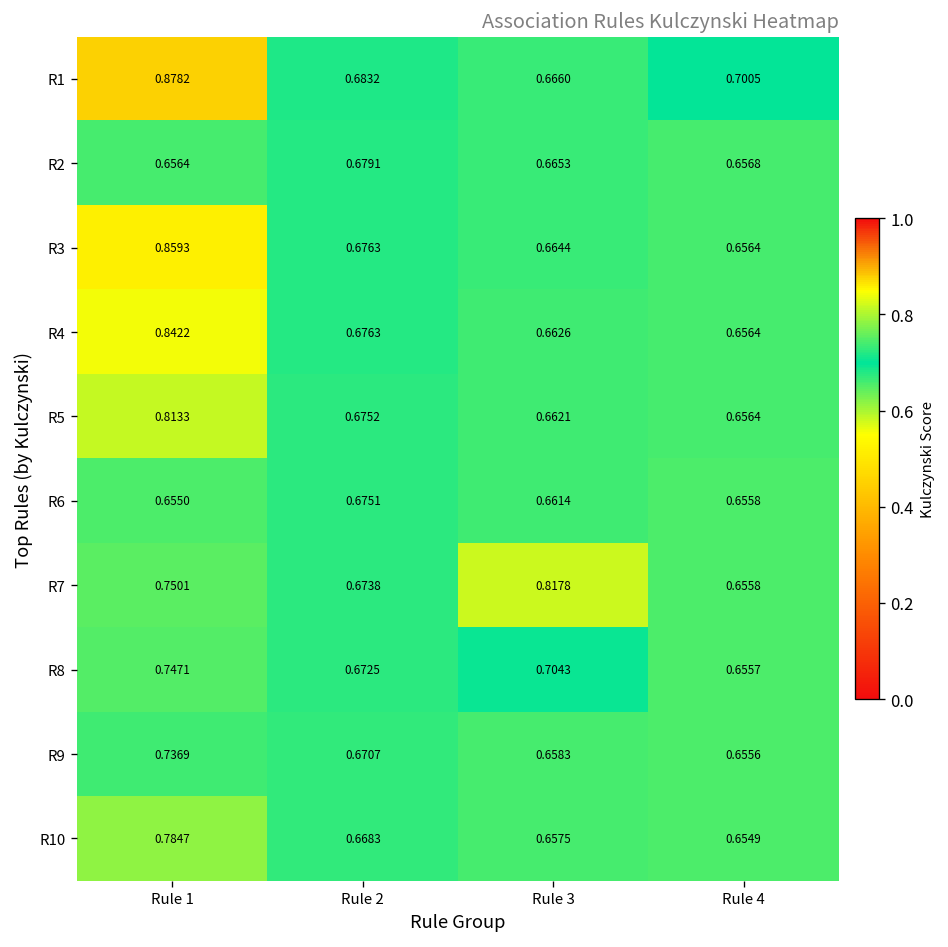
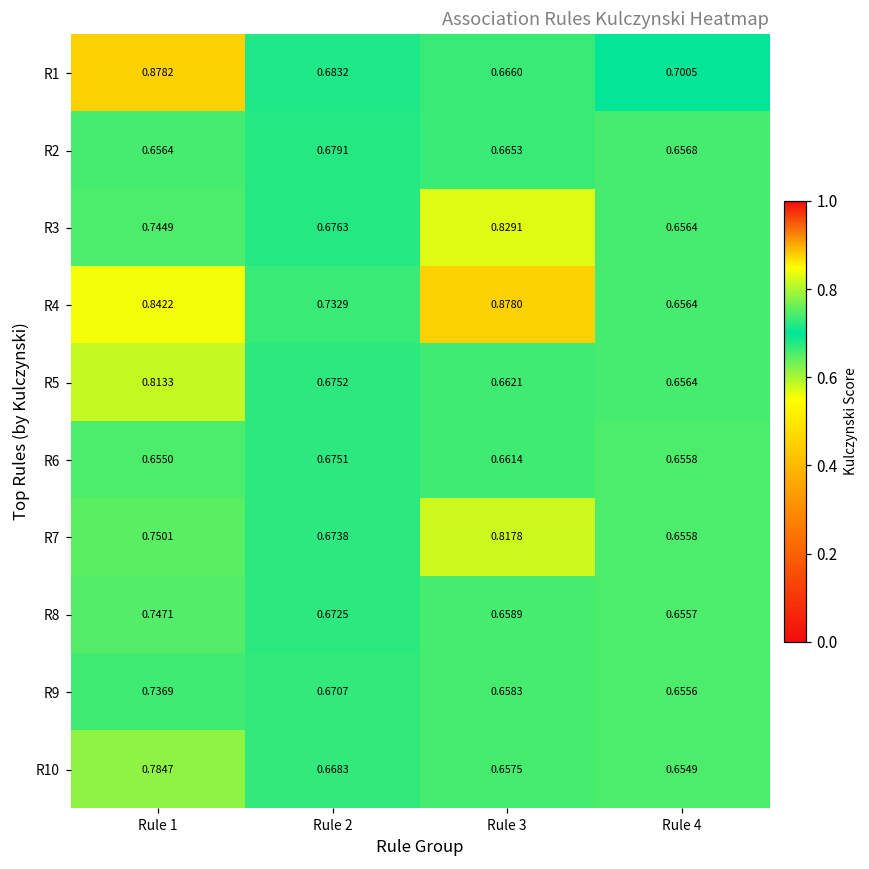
  {
    "R1": {
      "Rule 1": 0.8782,
      "Rule 2": 0.6832,
      "Rule 3": 0.6660,
      "Rule 4": 0.7005
    },
    "R2": {
      "Rule 1": 0.6564,
      "Rule 2": 0.6791,
      "Rule 3": 0.6653,
      "Rule 4": 0.6568
    },
    "R3": {
-     "Rule 1": 0.8593,
+     "Rule 1": 0.7449,
      "Rule 2": 0.6763,
-     "Rule 3": 0.6644,
+     "Rule 3": 0.8291,
      "Rule 4": 0.6564
    },
    "R4": {
      "Rule 1": 0.8422,
-     "Rule 2": 0.6763,
-     "Rule 3": 0.6626,
+     "Rule 2": 0.7329,
+     "Rule 3": 0.8780,
      "Rule 4": 0.6564
    },
    "R5": {
      "Rule 1": 0.8133,
      "Rule 2": 0.6752,
      "Rule 3": 0.6621,
      "Rule 4": 0.6564
    },
    "R6": {
      "Rule 1": 0.6550,
      "Rule 2": 0.6751,
      "Rule 3": 0.6614,
      "Rule 4": 0.6558
    },
    "R7": {
      "Rule 1": 0.7501,
      "Rule 2": 0.6738,
      "Rule 3": 0.8178,
      "Rule 4": 0.6558
    },
    "R8": {
      "Rule 1": 0.7471,
      "Rule 2": 0.6725,
-     "Rule 3": 0.7043,
+     "Rule 3": 0.6589,
      "Rule 4": 0.6557
    },
    "R9": {
      "Rule 1": 0.7369,
      "Rule 2": 0.6707,
      "Rule 3": 0.6583,
      "Rule 4": 0.6556
    },
    "R10": {
      "Rule 1": 0.7847,
      "Rule 2": 0.6683,
      "Rule 3": 0.6575,
      "Rule 4": 0.6549
    }
  }
